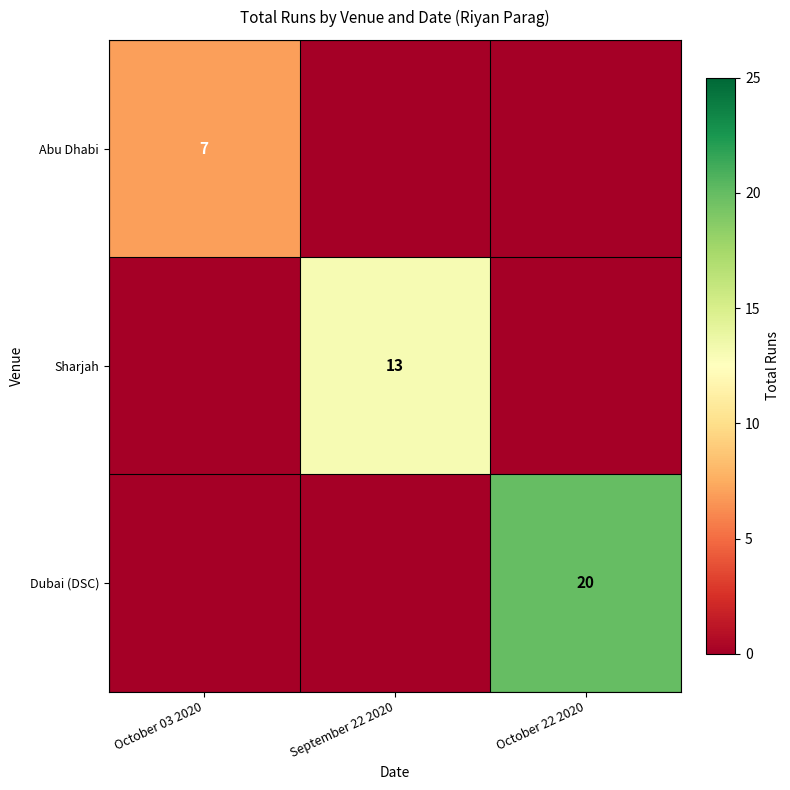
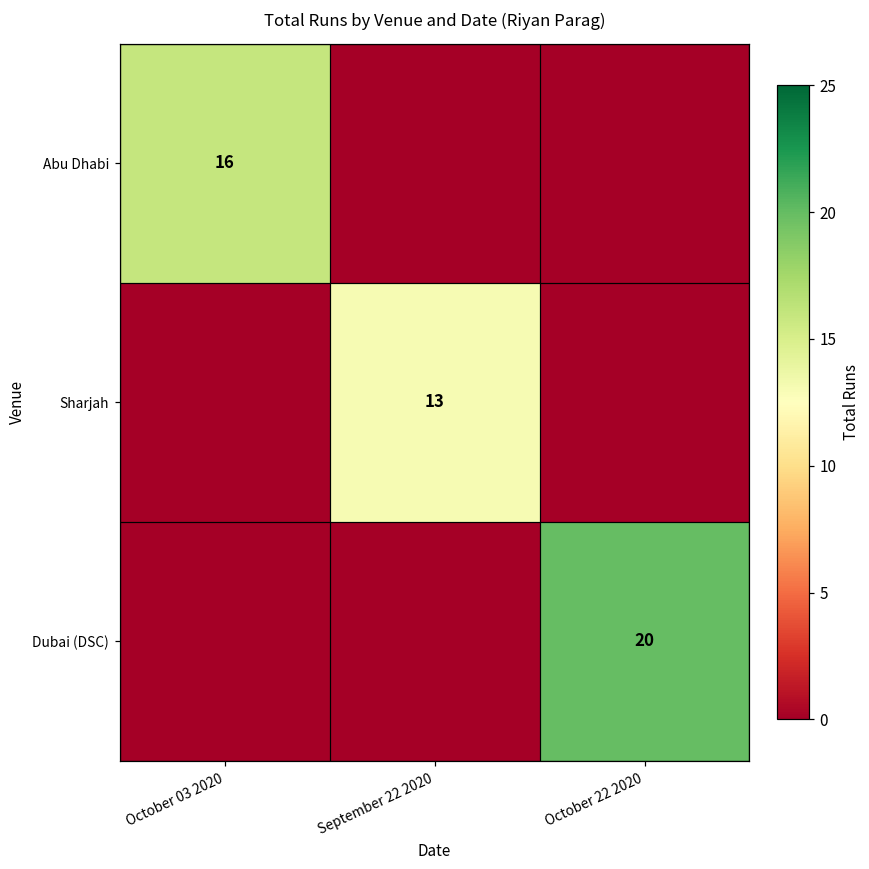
  {
    "Abu Dhabi": {
-     "October 03 2020": 7
+     "October 03 2020": 16
    },
    "Sharjah": {
      "September 22 2020": 13
    },
    "Dubai (DSC)": {
      "October 22 2020": 20
    }
  }
